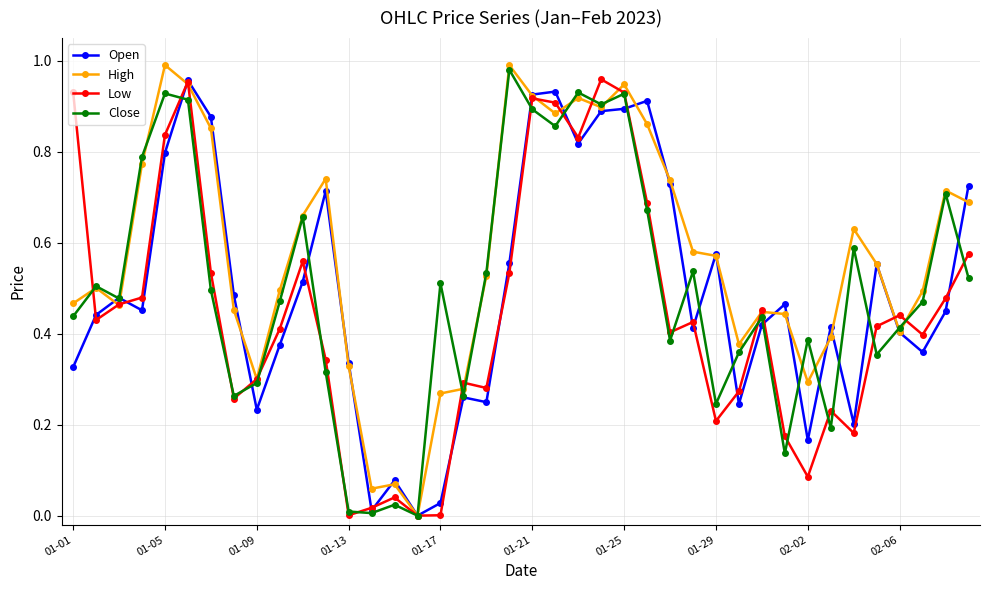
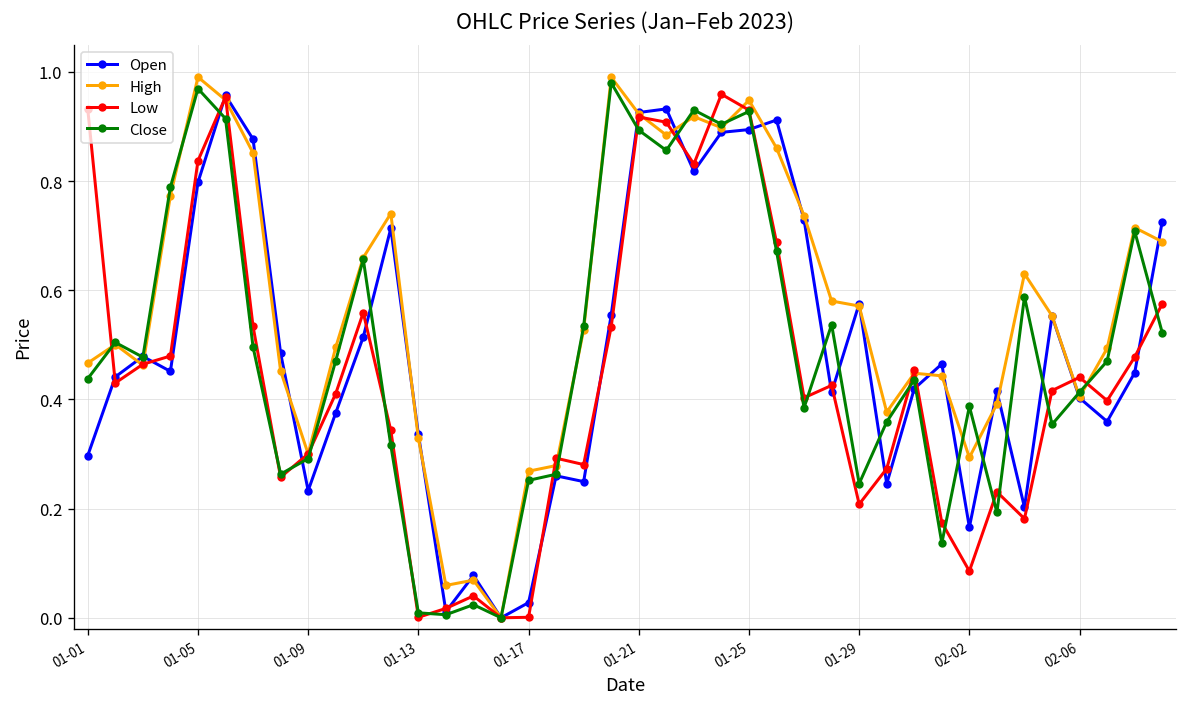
  {
    "Open": {
-     "01-01": 0.33,
+     "01-01": 0.30,
      "01-05": 0.80,
      "01-09": 0.23,
      "01-13": 0.34,
      "01-17": 0.03,
      "01-25": 0.89,
      "02-02": 0.17
    },
    "High": {
      "01-01": 0.47,
      "01-05": 0.99,
      "01-13": 0.33,
      "01-17": 0.27,
      "01-25": 0.95,
      "02-02": 0.29
    },
    "Low": {
      "01-05": 0.84,
      "01-13": 0.00,
      "01-17": 0.00,
      "01-21": 0.92,
      "01-29": 0.21,
      "02-02": 0.09,
      "02-06": 0.44
    },
    "Close": {
      "01-01": 0.44,
-     "01-05": 0.93,
+     "01-05": 0.97,
      "01-09": 0.29,
      "01-13": 0.01,
-     "01-17": 0.51,
+     "01-17": 0.25,
      "01-21": 0.89,
      "01-29": 0.25,
      "02-02": 0.39,
      "02-06": 0.41
    }
  }
